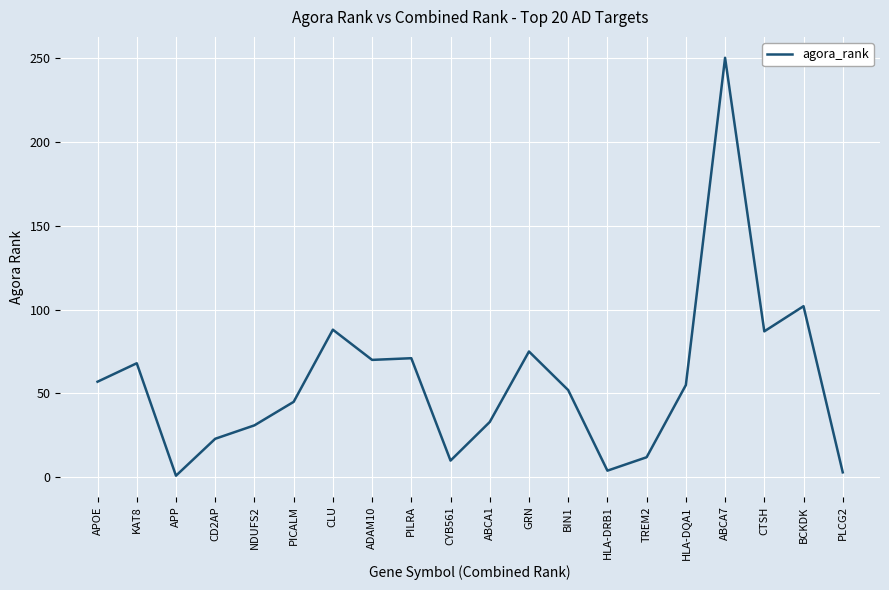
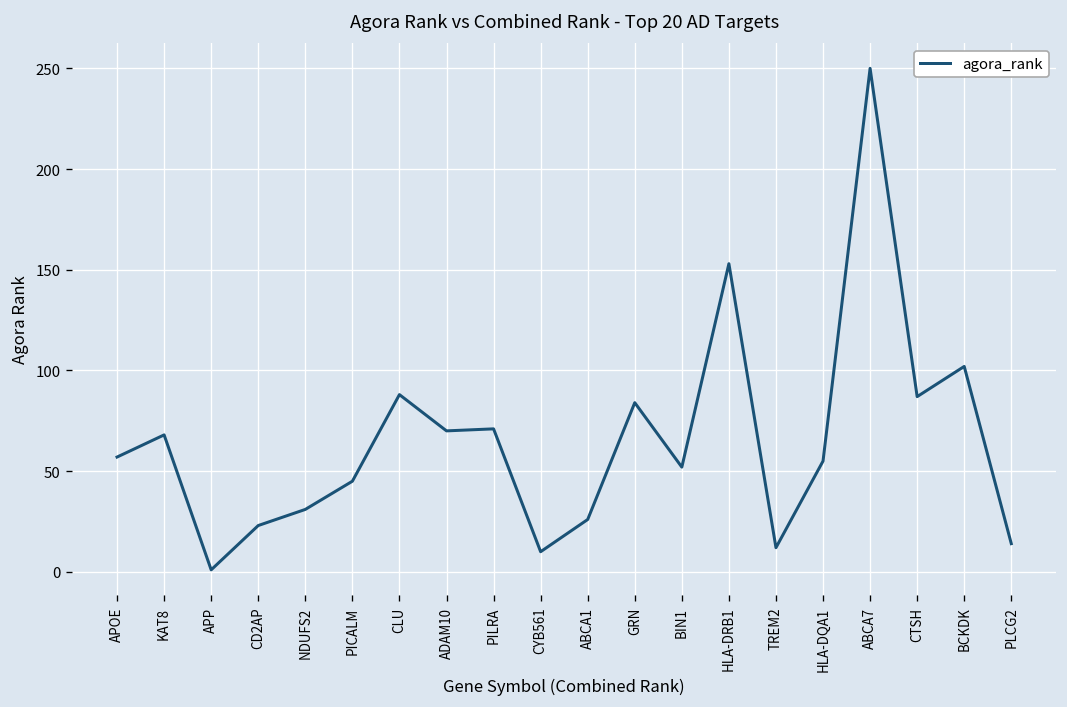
  {
    "APOE": 57,
    "KAT8": 68,
    "APP": 1,
    "CD2AP": 23,
    "NDUFS2": 31,
    "PICALM": 45,
    "CLU": 88,
    "ADAM10": 70,
    "PILRA": 71,
    "CYB561": 10,
-   "ABCA1": 33,
-   "GRN": 75,
+   "ABCA1": 26,
+   "GRN": 84,
    "BIN1": 52,
-   "HLA-DRB1": 4,
+   "HLA-DRB1": 153,
    "TREM2": 12,
    "HLA-DQA1": 55,
    "ABCA7": 250,
    "CTSH": 87,
    "BCKDK": 102,
-   "PLCG2": 3
+   "PLCG2": 14
  }
